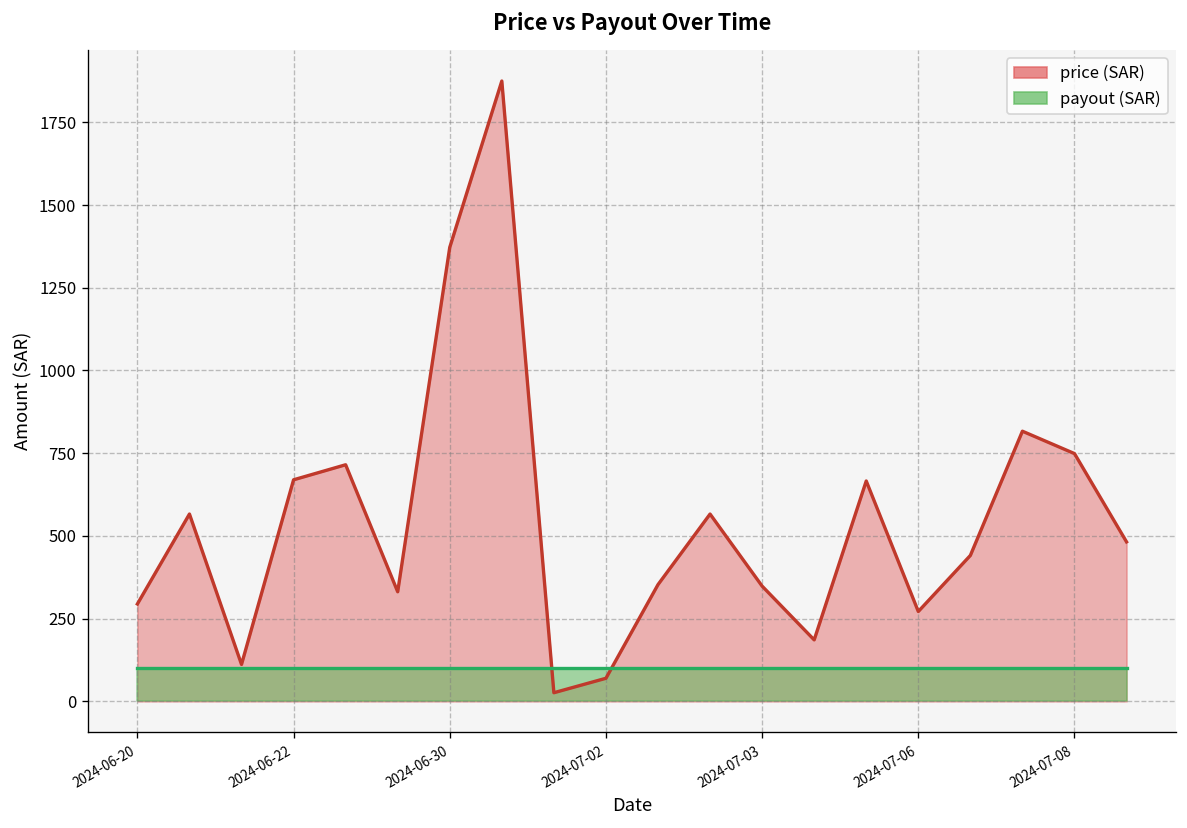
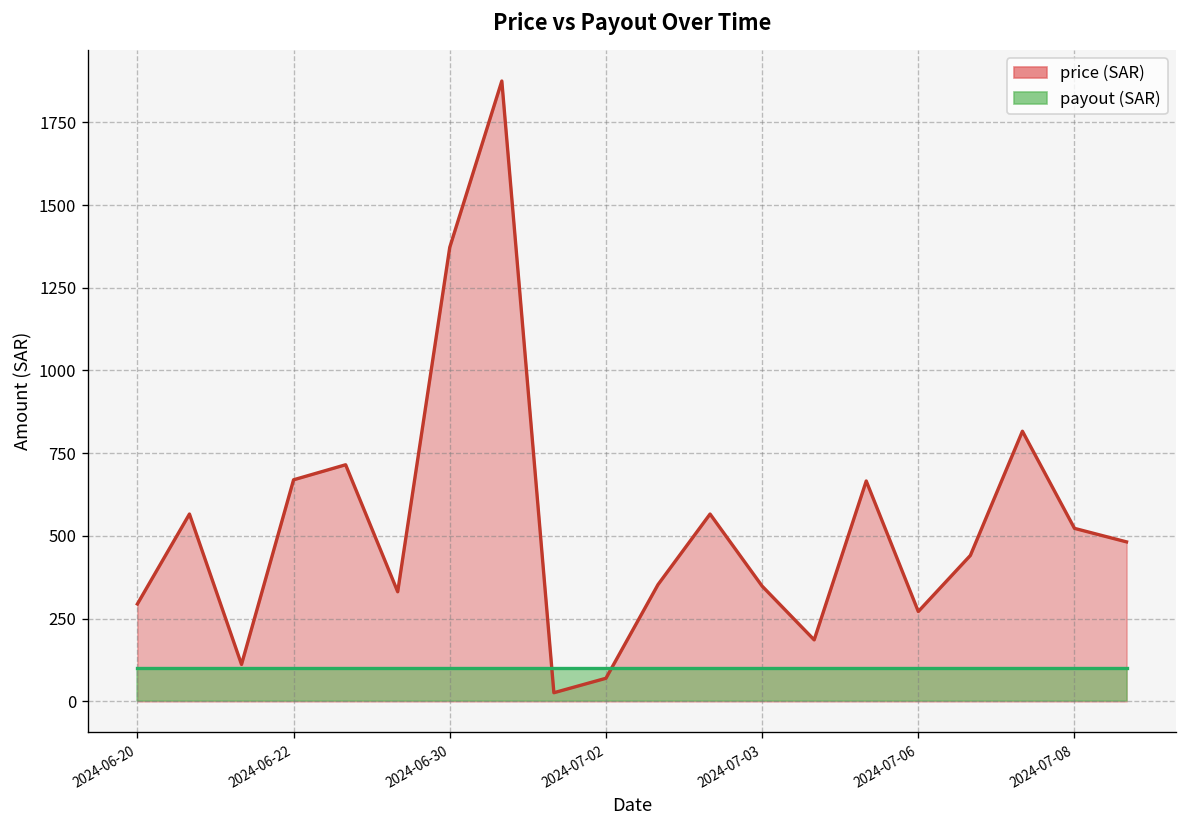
  {
    "price (SAR)": {
      "2024-06-20": 290,
      "2024-06-30": 1370,
-     "2024-07-08": 750
+     "2024-07-08": 520
    },
    "payout (SAR)": {
      "2024-06-20": 100,
      "2024-06-30": 100,
      "2024-07-08": 100
    }
  }
